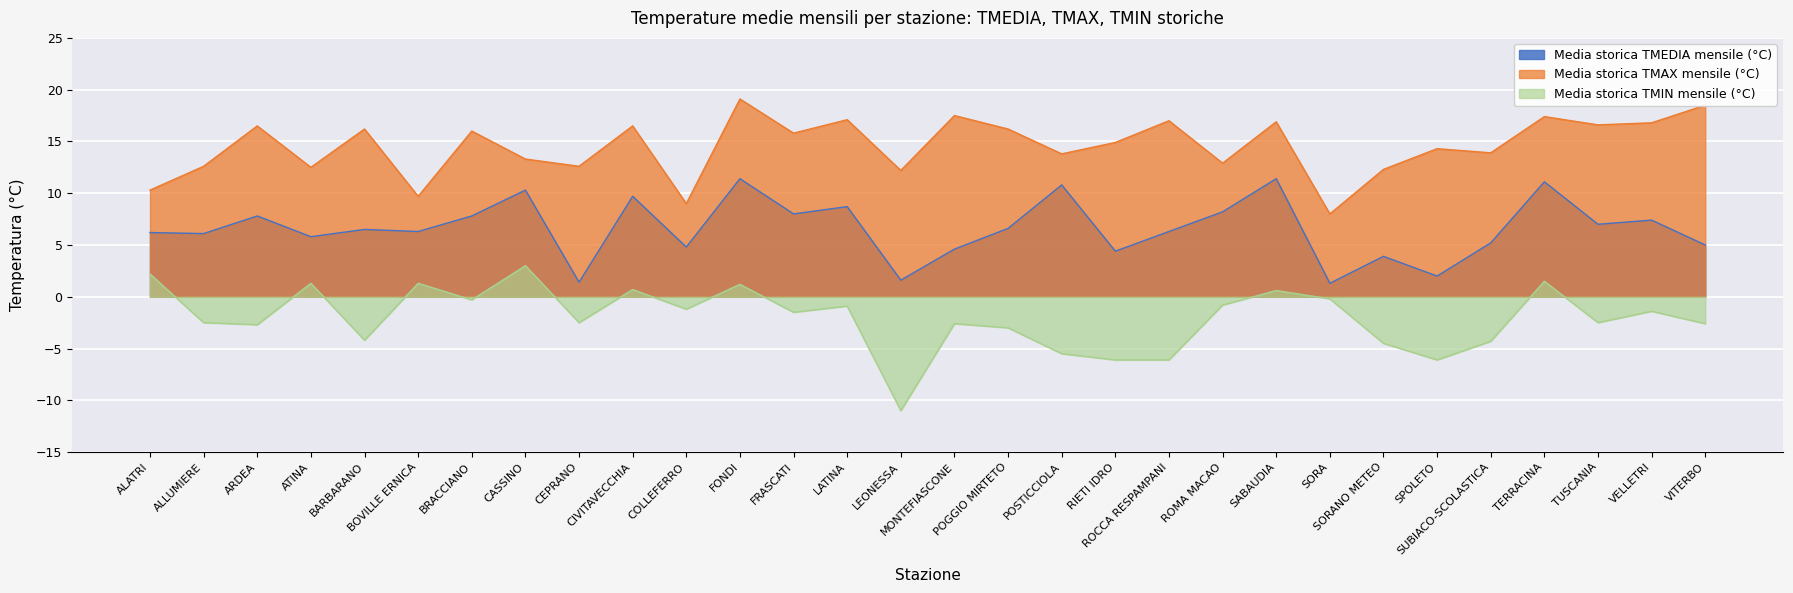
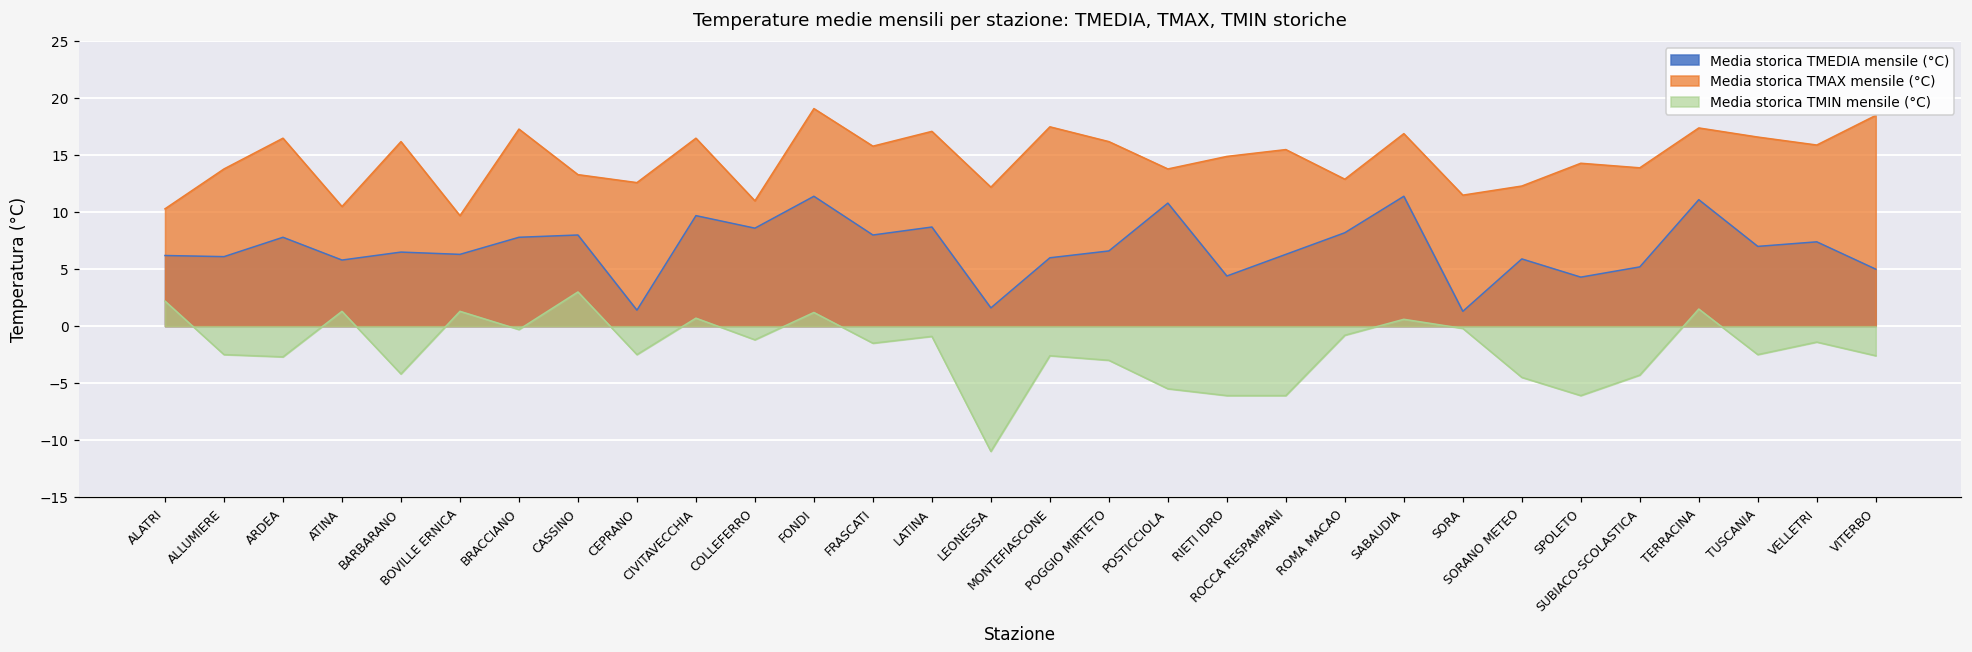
  {
    "Media storica TMEDIA mensile (°C)": {
      "ALATRI": 6.2,
      "ALLUMIERE": 6.1,
      "ARDEA": 7.8,
      "ATINA": 5.8,
      "BARBARANO": 6.5,
      "BOVILLE ERNICA": 6.3,
      "BRACCIANO": 7.8,
-     "CASSINO": 10.3,
+     "CASSINO": 8.0,
      "CEPRANO": 1.4,
      "CIVITAVECCHIA": 9.7,
-     "COLLEFERRO": 4.8,
+     "COLLEFERRO": 8.6,
      "FONDI": 11.4,
      "FRASCATI": 8.0,
      "LATINA": 8.7,
      "LEONESSA": 1.6,
-     "MONTEFIASCONE": 4.6,
+     "MONTEFIASCONE": 6.0,
      "POGGIO MIRTETO": 6.6,
      "POSTICCIOLA": 10.8,
      "RIETI IDRO": 4.4,
      "ROCCA RESPAMPANI": 6.3,
      "ROMA MACAO": 8.2,
      "SABAUDIA": 11.4,
      "SORA": 1.3,
-     "SORANO METEO": 3.9,
-     "SPOLETO": 2.0,
+     "SORANO METEO": 5.9,
+     "SPOLETO": 4.3,
      "SUBIACO-SCOLASTICA": 5.2,
      "TERRACINA": 11.1,
      "TUSCANIA": 7.0,
      "VELLETRI": 7.4,
      "VITERBO": 5.0
    },
    "Media storica TMAX mensile (°C)": {
      "ALATRI": 10.3,
-     "ALLUMIERE": 12.6,
+     "ALLUMIERE": 13.8,
      "ARDEA": 16.5,
-     "ATINA": 12.5,
+     "ATINA": 10.5,
      "BARBARANO": 16.2,
      "BOVILLE ERNICA": 9.7,
-     "BRACCIANO": 16.0,
+     "BRACCIANO": 17.3,
      "CASSINO": 13.3,
      "CEPRANO": 12.6,
      "CIVITAVECCHIA": 16.5,
-     "COLLEFERRO": 9,
+     "COLLEFERRO": 11,
      "FONDI": 19.1,
      "FRASCATI": 15.8,
      "LATINA": 17.1,
      "LEONESSA": 12.2,
      "MONTEFIASCONE": 17.5,
      "POGGIO MIRTETO": 16.2,
      "POSTICCIOLA": 13.8,
      "RIETI IDRO": 14.9,
-     "ROCCA RESPAMPANI": 17.0,
+     "ROCCA RESPAMPANI": 15.5,
      "ROMA MACAO": 12.9,
      "SABAUDIA": 16.9,
-     "SORA": 8.0,
+     "SORA": 11.5,
      "SORANO METEO": 12.3,
      "SPOLETO": 14.3,
      "SUBIACO-SCOLASTICA": 13.9,
      "TERRACINA": 17.4,
      "TUSCANIA": 16.6,
-     "VELLETRI": 16.8
+     "VELLETRI": 15.9
    }
  }
